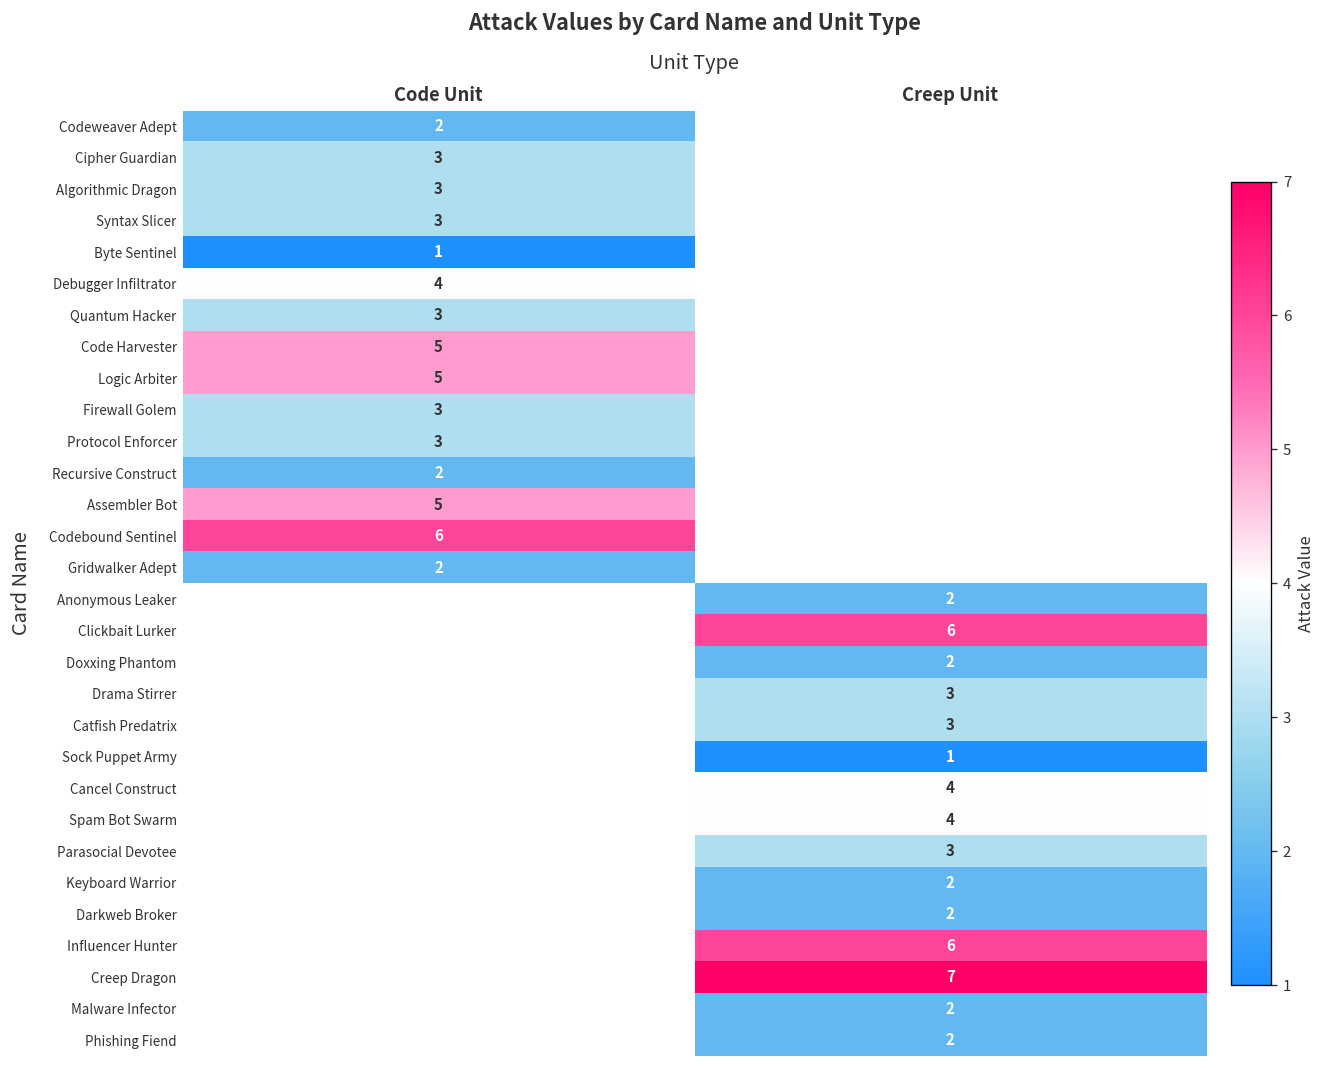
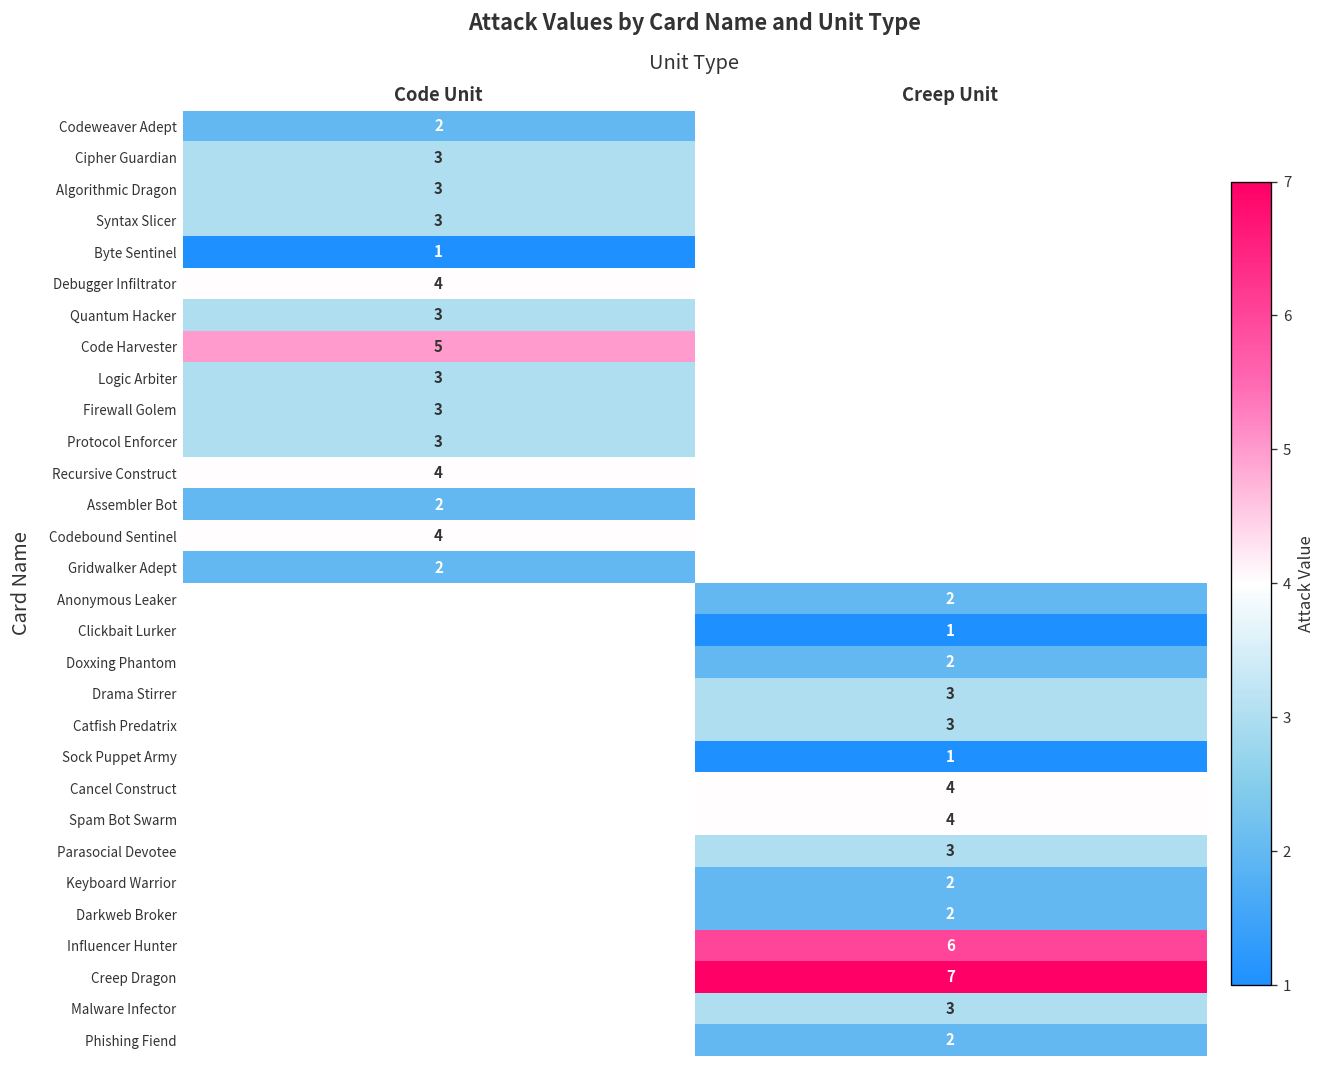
  {
    "Codeweaver Adept": {
      "Code Unit": 2
    },
    "Cipher Guardian": {
      "Code Unit": 3
    },
    "Algorithmic Dragon": {
      "Code Unit": 3
    },
    "Syntax Slicer": {
      "Code Unit": 3
    },
    "Byte Sentinel": {
      "Code Unit": 1
    },
    "Debugger Infiltrator": {
      "Code Unit": 4
    },
    "Quantum Hacker": {
      "Code Unit": 3
    },
    "Code Harvester": {
      "Code Unit": 5
    },
    "Logic Arbiter": {
-     "Code Unit": 5
+     "Code Unit": 3
    },
    "Firewall Golem": {
      "Code Unit": 3
    },
    "Protocol Enforcer": {
      "Code Unit": 3
    },
    "Recursive Construct": {
-     "Code Unit": 2
+     "Code Unit": 4
    },
    "Assembler Bot": {
-     "Code Unit": 5
+     "Code Unit": 2
    },
    "Codebound Sentinel": {
-     "Code Unit": 6
+     "Code Unit": 4
    },
    "Gridwalker Adept": {
      "Code Unit": 2
    },
    "Anonymous Leaker": {
      "Creep Unit": 2
    },
    "Clickbait Lurker": {
-     "Creep Unit": 6
+     "Creep Unit": 1
    },
    "Doxxing Phantom": {
      "Creep Unit": 2
    },
    "Drama Stirrer": {
      "Creep Unit": 3
    },
    "Catfish Predatrix": {
      "Creep Unit": 3
    },
    "Sock Puppet Army": {
      "Creep Unit": 1
    },
    "Cancel Construct": {
      "Creep Unit": 4
    },
    "Spam Bot Swarm": {
      "Creep Unit": 4
    },
    "Parasocial Devotee": {
      "Creep Unit": 3
    },
    "Keyboard Warrior": {
      "Creep Unit": 2
    },
    "Darkweb Broker": {
      "Creep Unit": 2
    },
    "Influencer Hunter": {
      "Creep Unit": 6
    },
    "Creep Dragon": {
      "Creep Unit": 7
    },
    "Malware Infector": {
-     "Creep Unit": 2
+     "Creep Unit": 3
    },
    "Phishing Fiend": {
      "Creep Unit": 2
    }
  }
